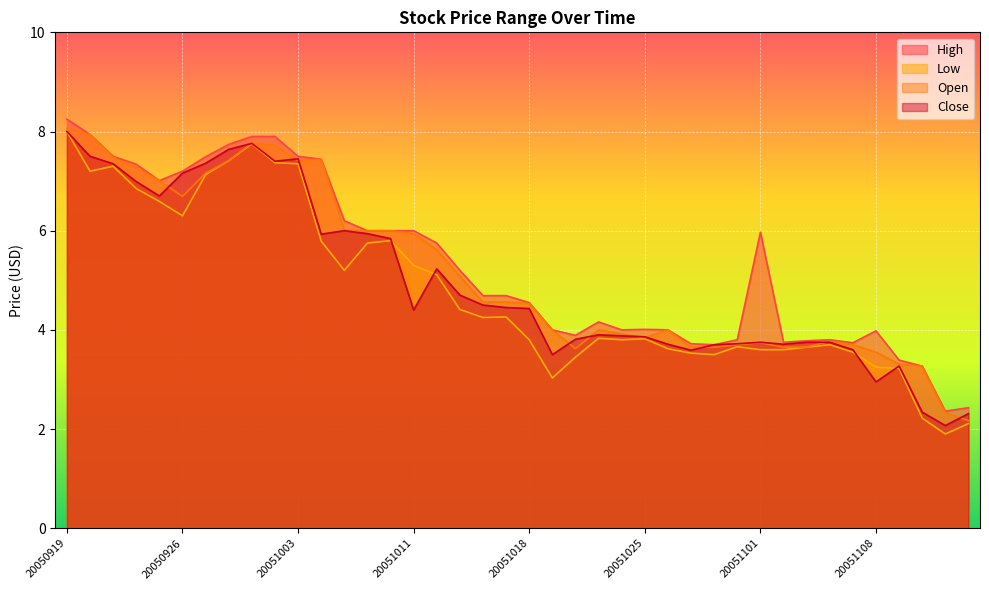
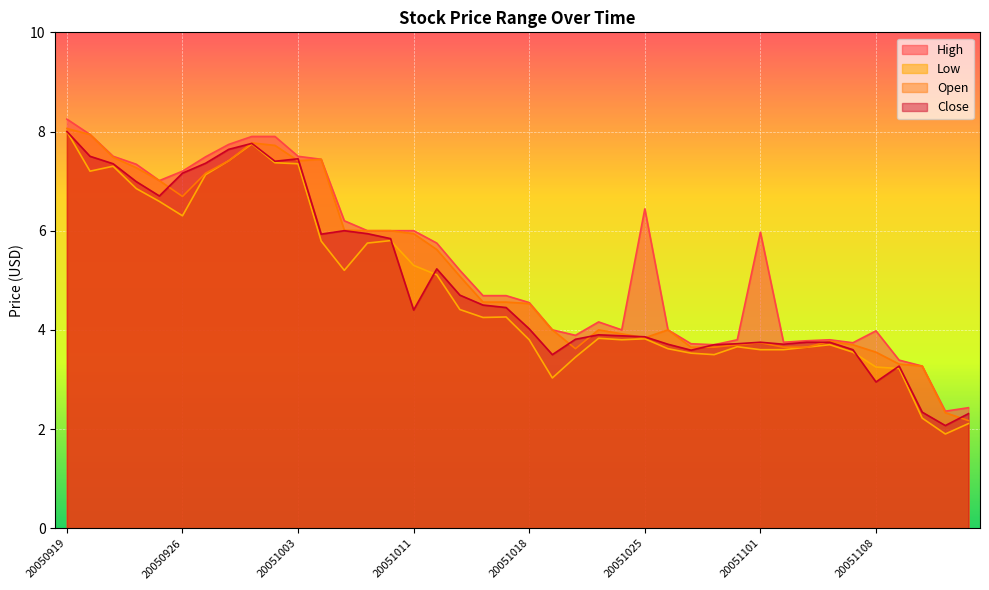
  {
    "High": {
      "20050919": 8.3,
      "20051011": 6.0,
-     "20051025": 4.0,
+     "20051025": 6.4,
      "20051101": 6.0,
      "20051108": 4.0
    },
    "Close": {
      "20051011": 4.4,
-     "20051018": 4.4,
+     "20051018": 4.0,
      "20051108": 3.0
    }
  }
